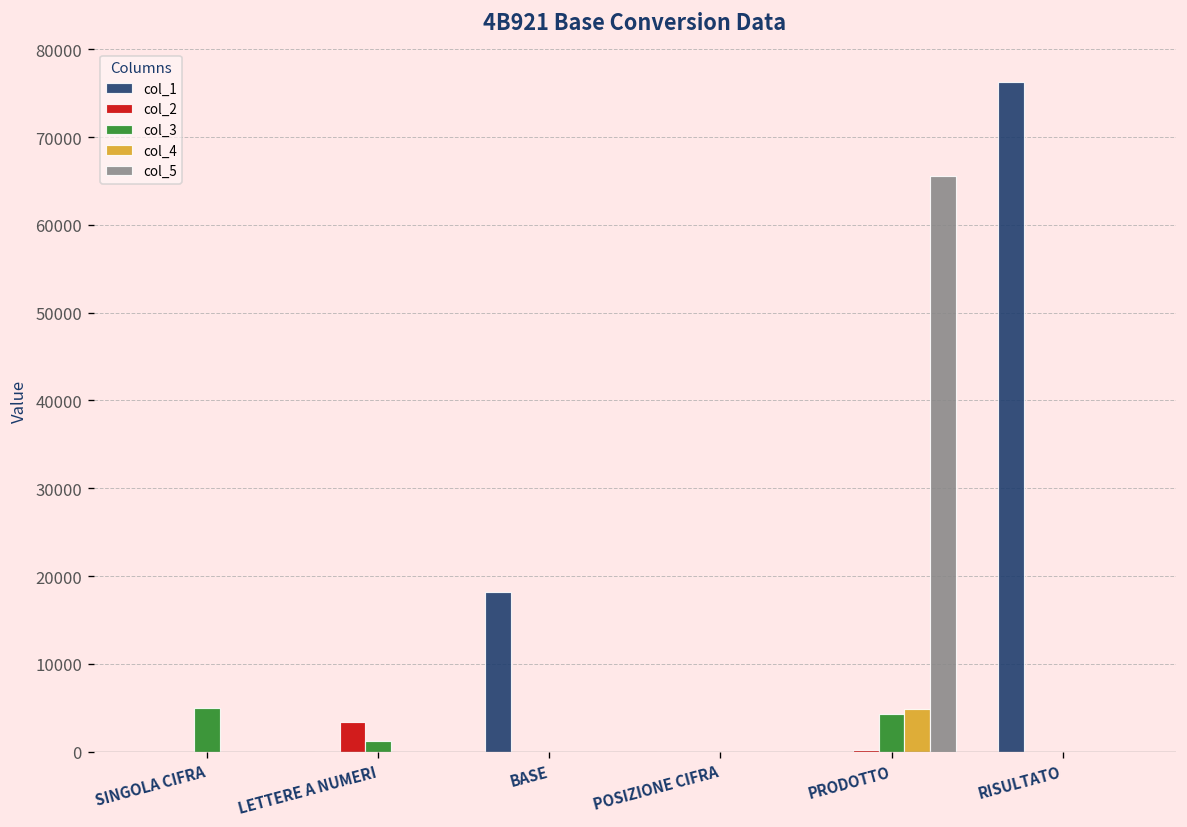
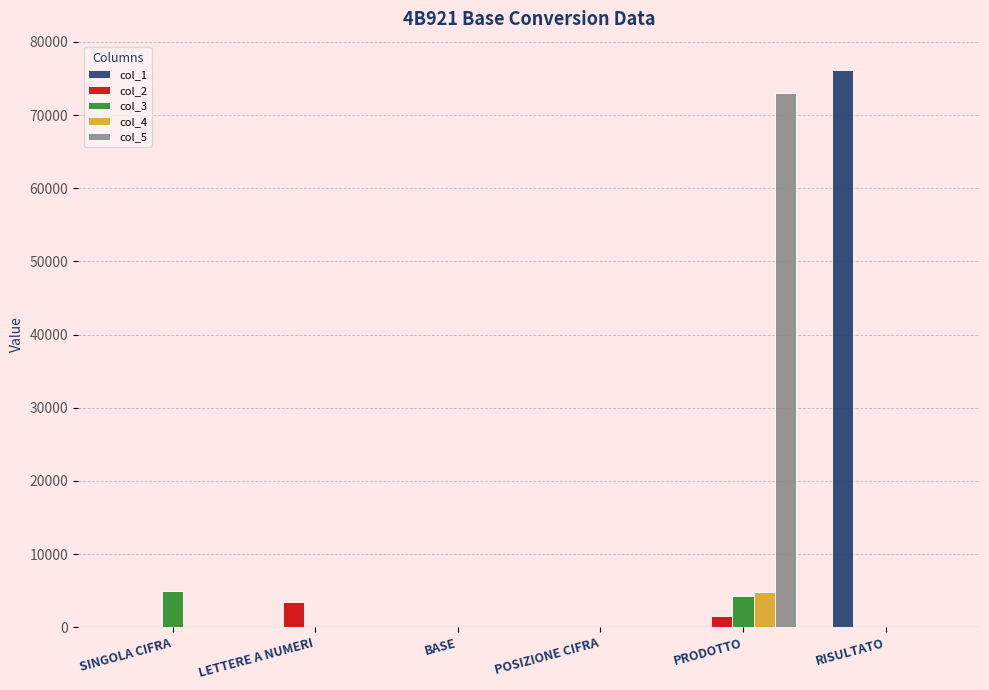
  {
    "col_1": {
-     "BASE": 18000,
+     "BASE": 0,
      "POSIZIONE CIFRA": 0,
      "RISULTATO": 76000
    },
    "col_2": {
      "LETTERE A NUMERI": 3000,
      "BASE": 0,
-     "PRODOTTO": 0,
+     "PRODOTTO": 1000,
      "RISULTATO": 0
    },
    "col_3": {
      "SINGOLA CIFRA": 5000,
-     "LETTERE A NUMERI": 1000,
+     "LETTERE A NUMERI": 0,
      "BASE": 0,
      "PRODOTTO": 4000,
      "RISULTATO": 0
    },
    "col_4": {
      "BASE": 0,
      "PRODOTTO": 5000,
      "RISULTATO": 0
    },
    "col_5": {
      "BASE": 0,
-     "PRODOTTO": 66000,
+     "PRODOTTO": 73000,
      "RISULTATO": 0
    }
  }
